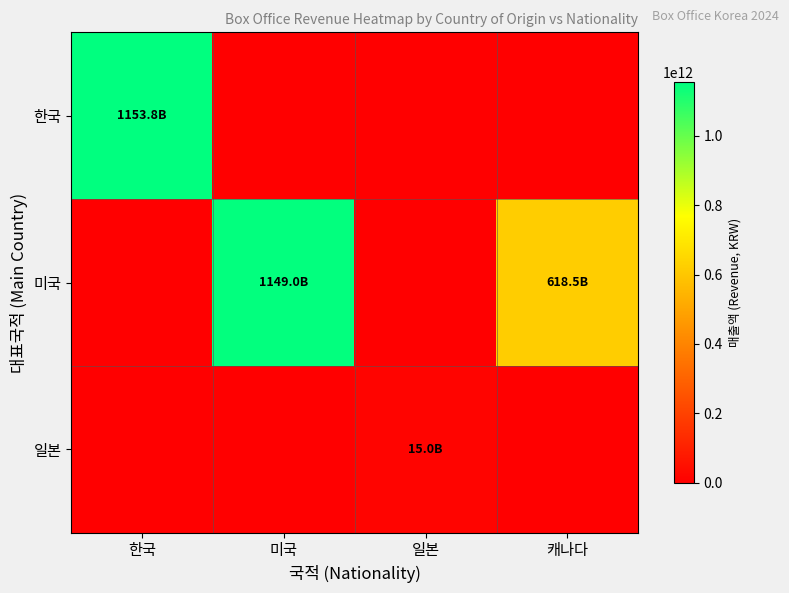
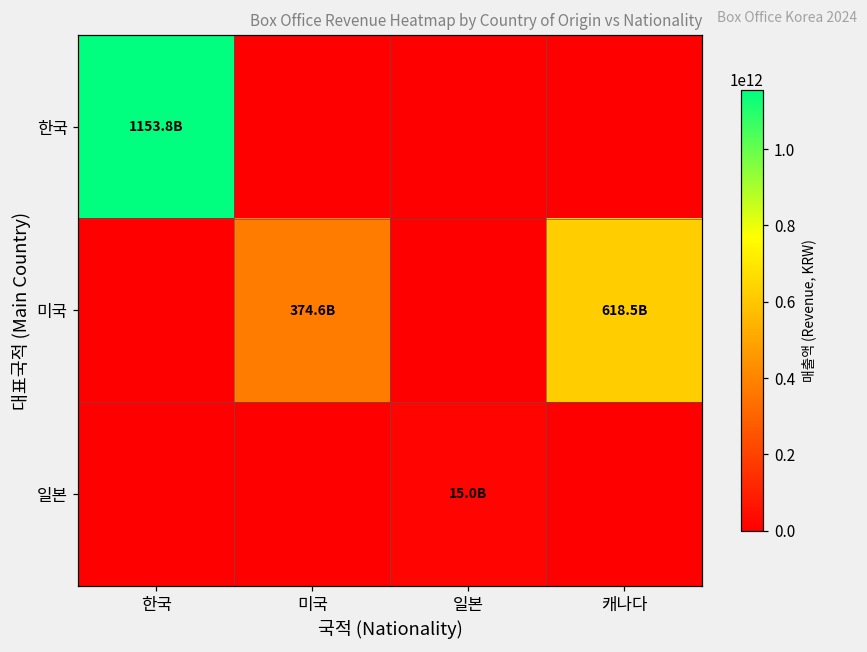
  {
    "한국": {
      "한국": "1153.8B"
    },
    "미국": {
-     "미국": "1149.0B",
+     "미국": "374.6B",
      "캐나다": "618.5B"
    },
    "일본": {
      "일본": "15.0B"
    }
  }
